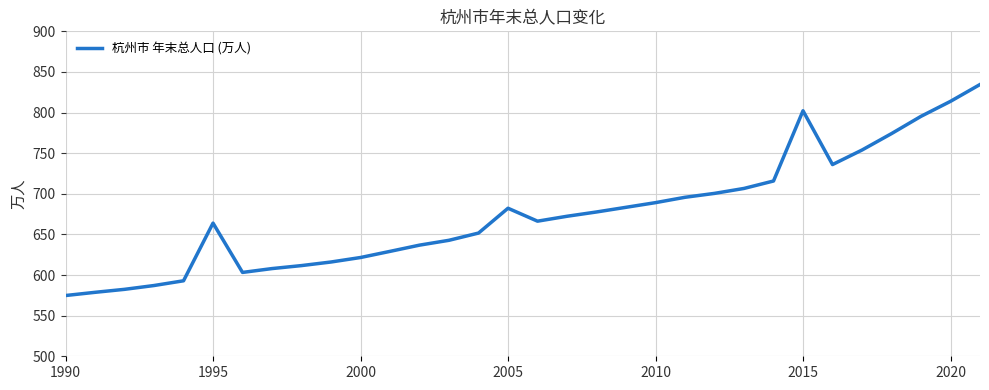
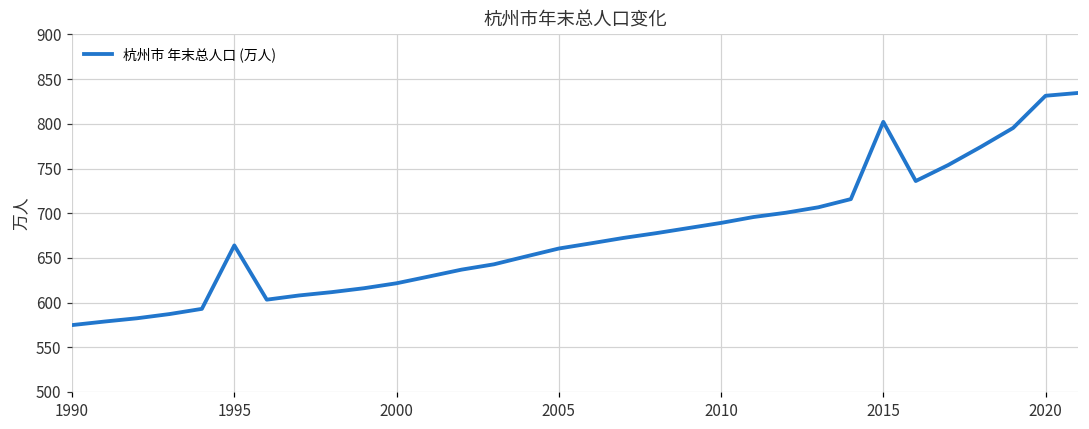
  {
    "1990": 570,
    "1995": 660,
    "2000": 620,
-   "2005": 680,
+   "2005": 660,
    "2010": 690,
    "2015": 800,
-   "2020": 810
+   "2020": 830
  }
